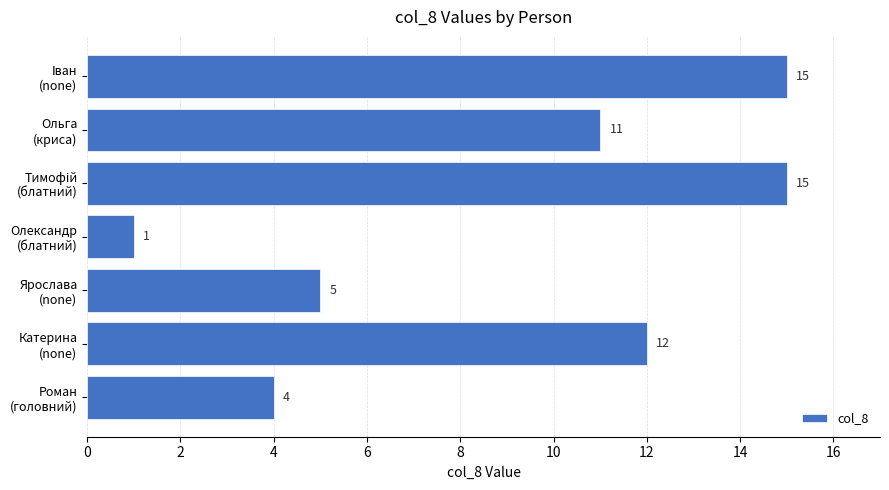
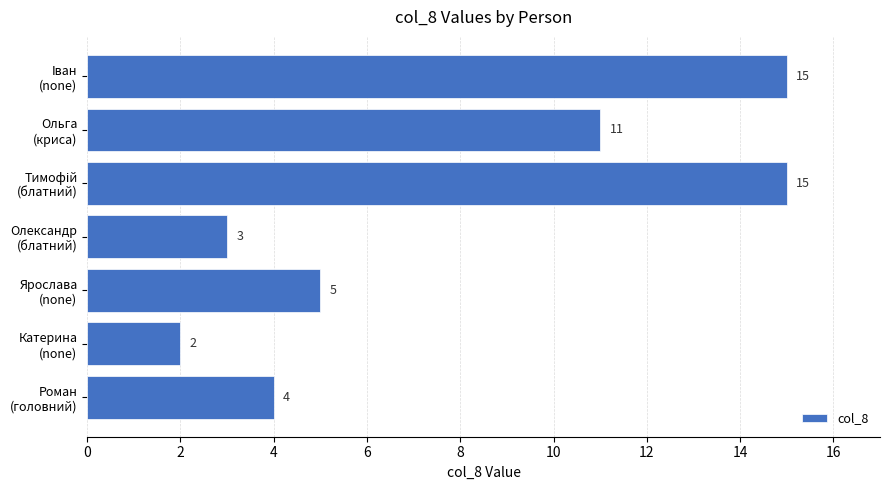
  {
    "Іван (none)": 15,
    "Ольга (криса)": 11,
    "Тимофій (блатний)": 15,
-   "Олександр (блатний)": 1,
+   "Олександр (блатний)": 3,
    "Ярослава (none)": 5,
-   "Катерина (none)": 12,
+   "Катерина (none)": 2,
    "Роман (головний)": 4
  }
